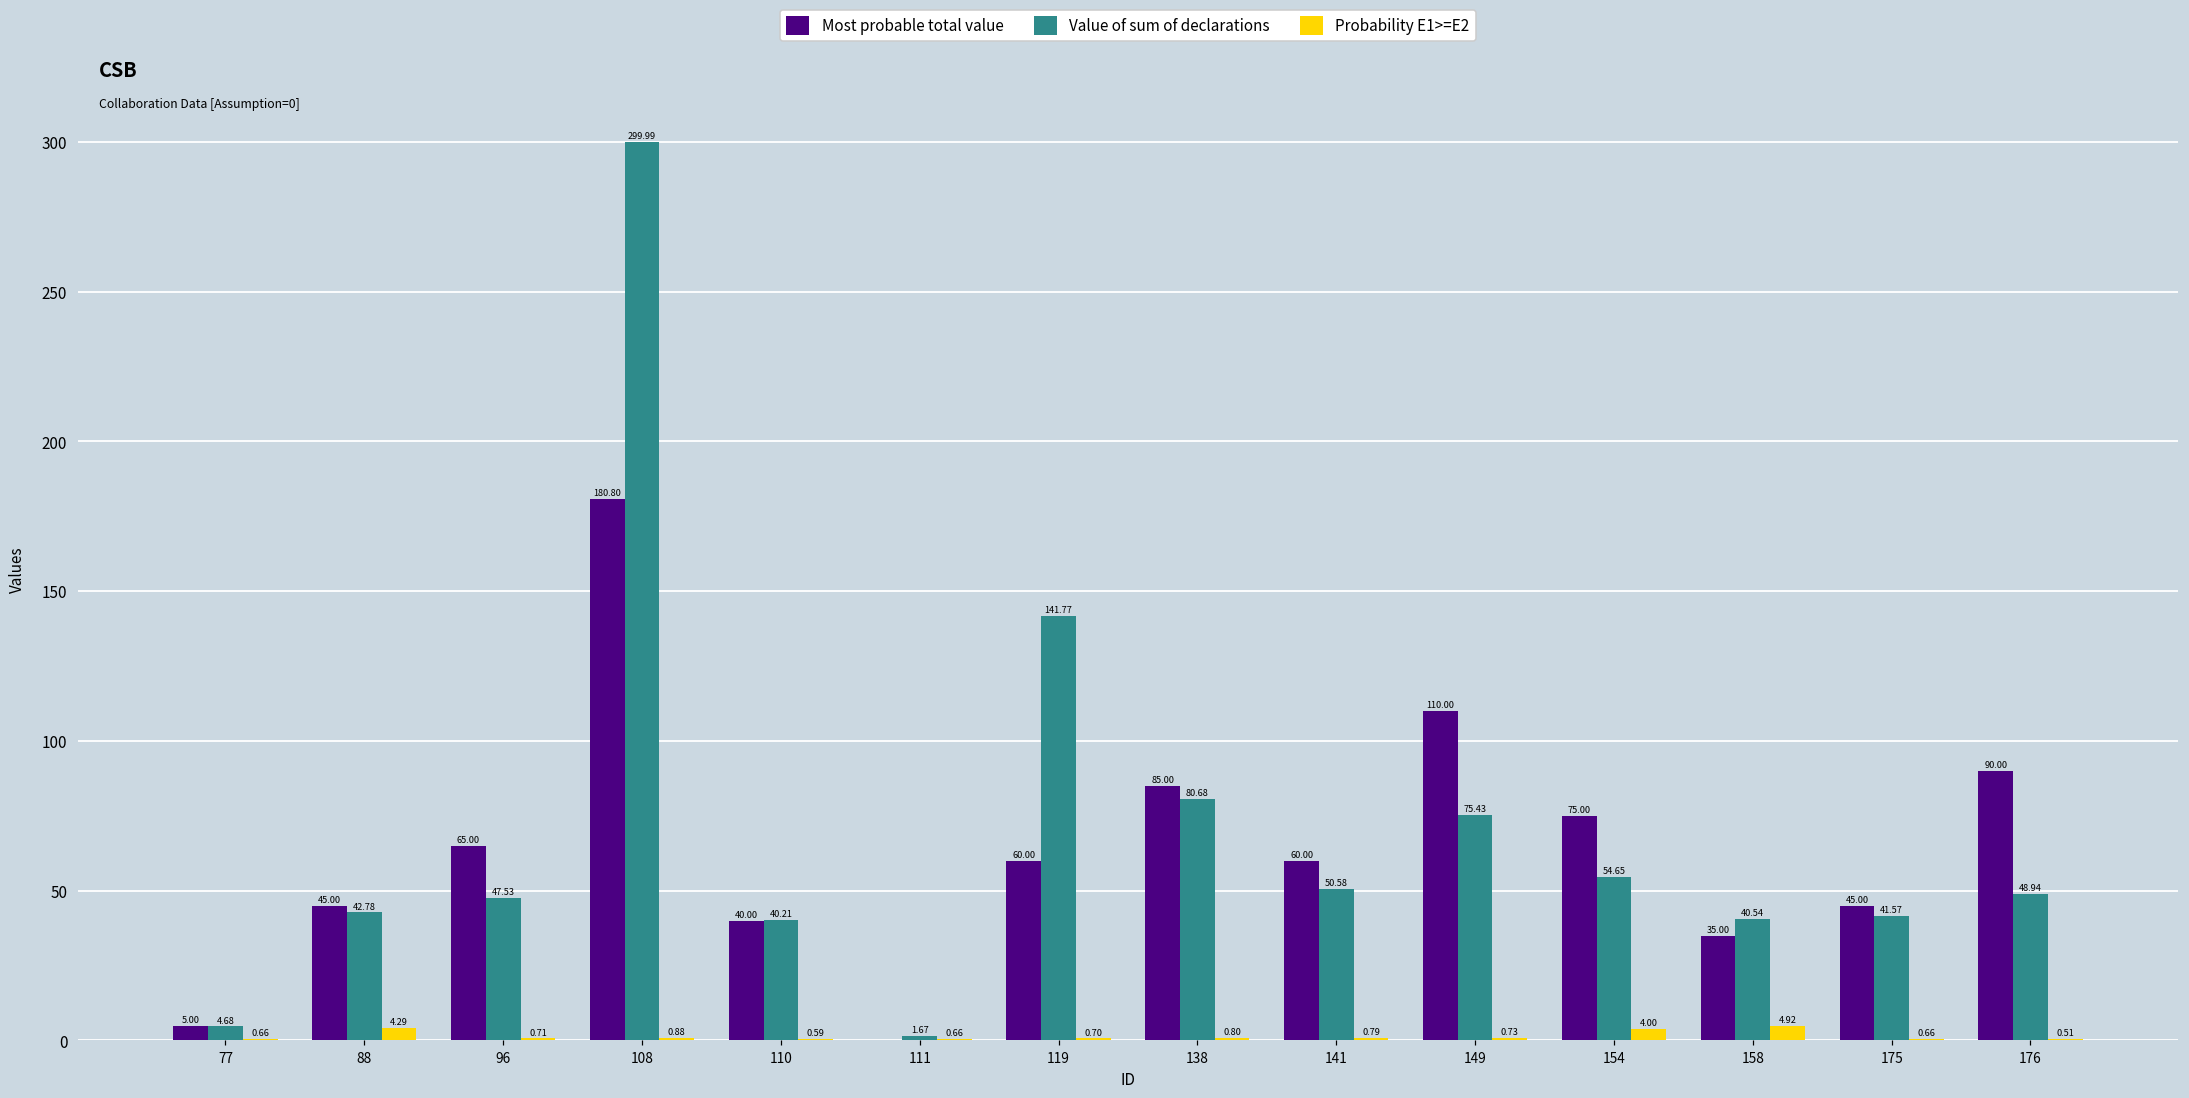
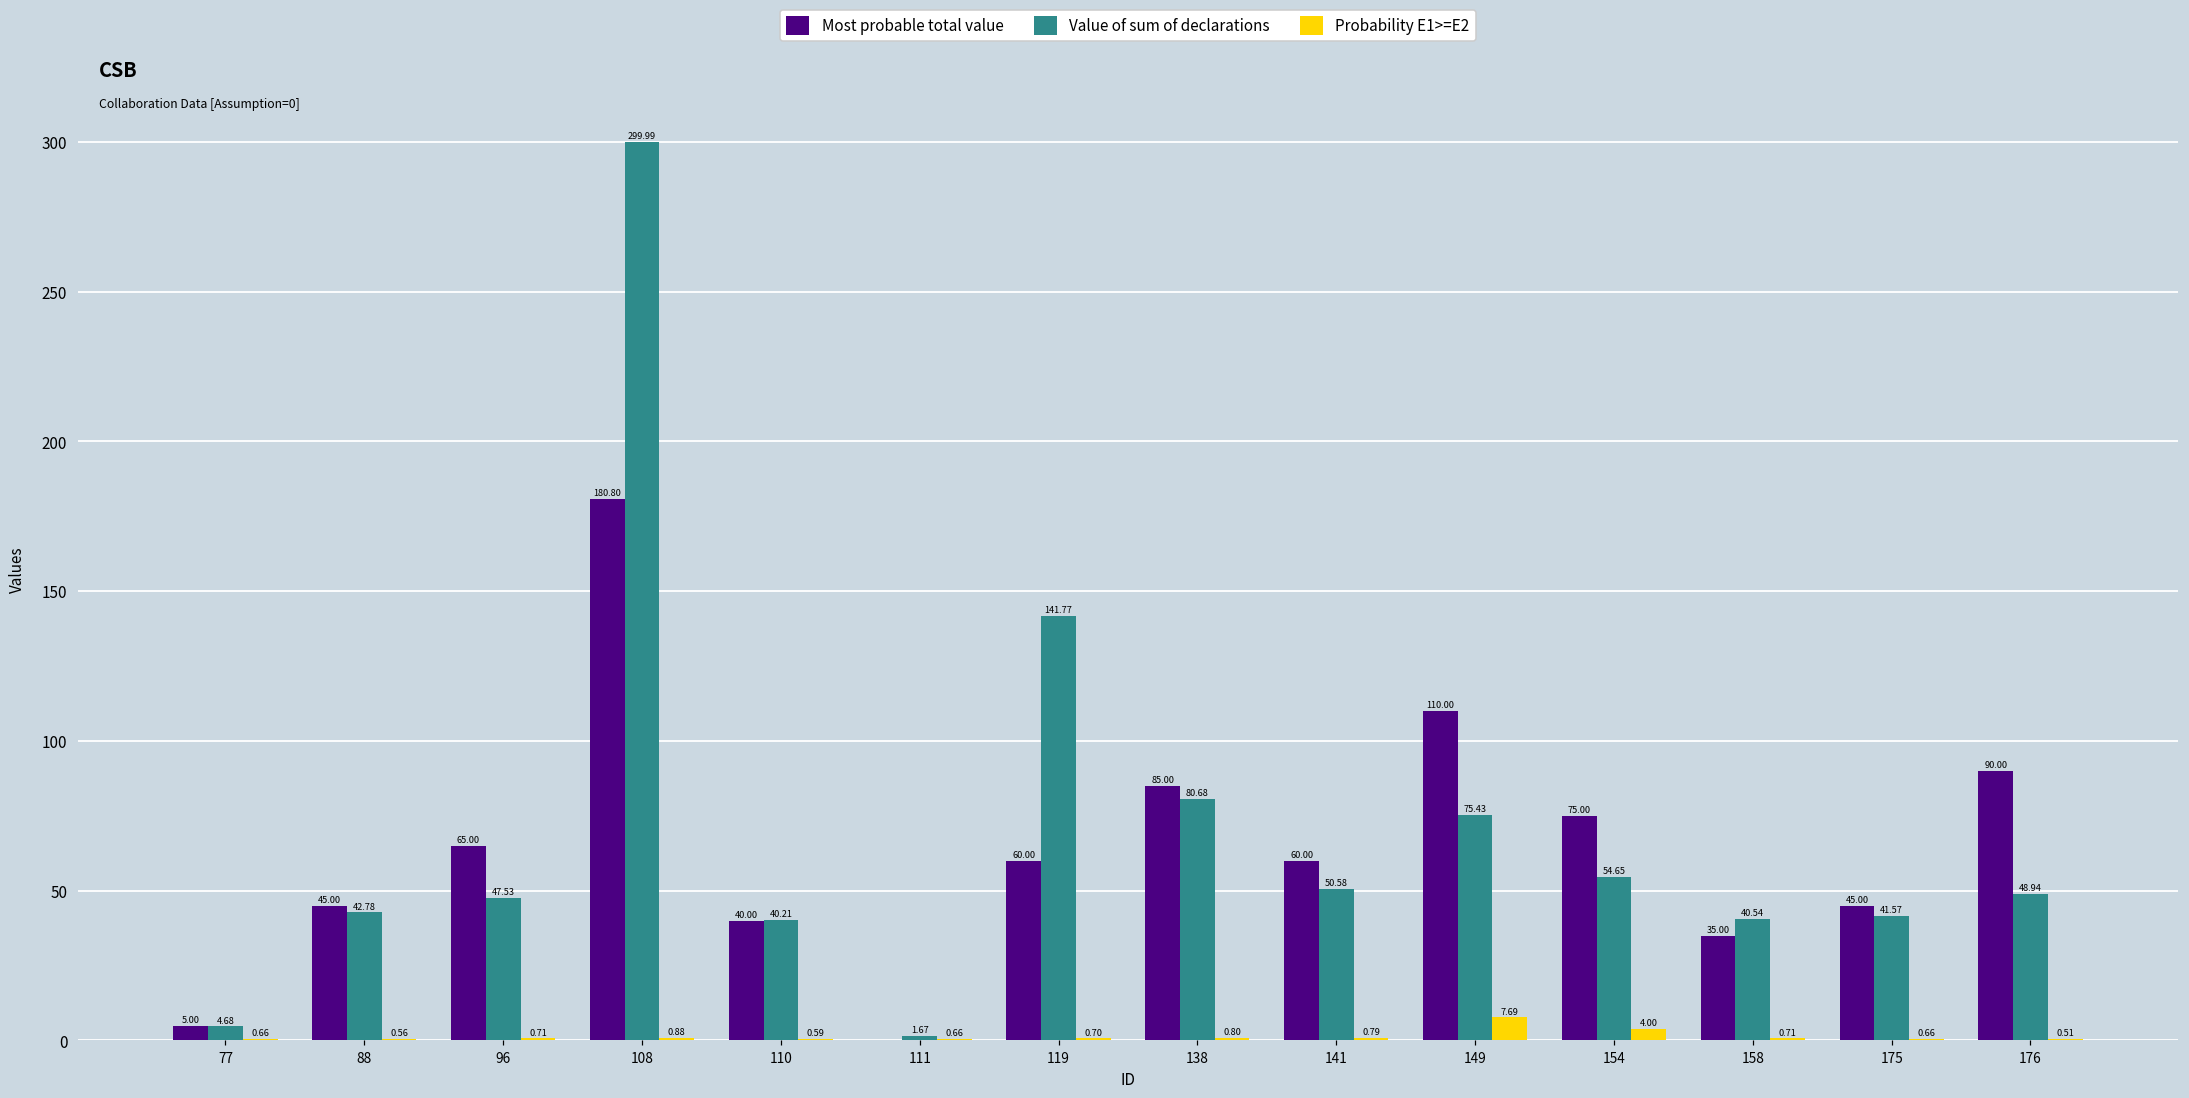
  {
    "Most probable total value": {
      "77": 5.00,
      "88": 45.00,
      "96": 65.00,
      "108": 180.80,
      "110": 40.00,
      "119": 60.00,
      "138": 85.00,
      "141": 60.00,
      "149": 110.00,
      "154": 75.00,
      "158": 35.00,
      "175": 45.00,
      "176": 90.00
    },
    "Value of sum of declarations": {
      "77": 4.68,
      "88": 42.78,
      "96": 47.53,
      "108": 299.99,
      "110": 40.21,
      "111": 1.67,
      "119": 141.77,
      "138": 80.68,
      "141": 50.58,
      "149": 75.43,
      "154": 54.65,
      "158": 40.54,
      "175": 41.57,
      "176": 48.94
    },
    "Probability E1>=E2": {
      "77": 0.66,
-     "88": 4.29,
+     "88": 0.56,
      "96": 0.71,
      "108": 0.88,
      "110": 0.59,
      "111": 0.66,
      "119": 0.70,
      "138": 0.80,
      "141": 0.79,
-     "149": 0.73,
+     "149": 7.69,
      "154": 4.00,
-     "158": 4.92,
+     "158": 0.71,
      "175": 0.66,
      "176": 0.51
    }
  }
